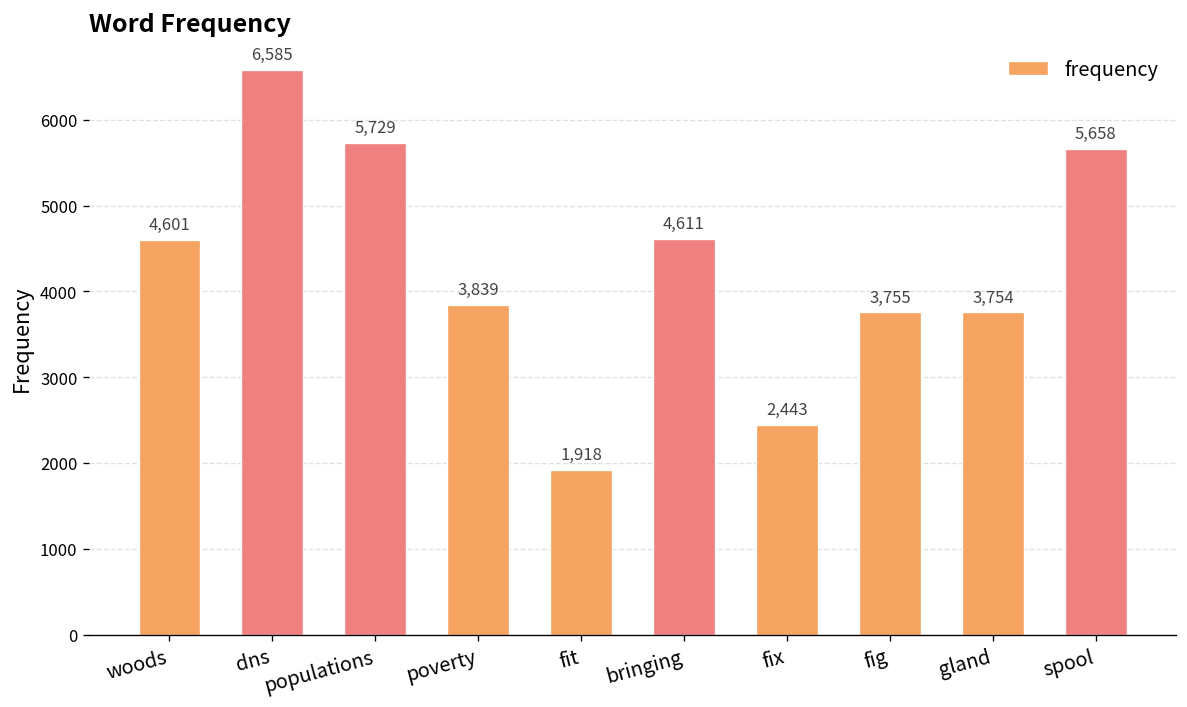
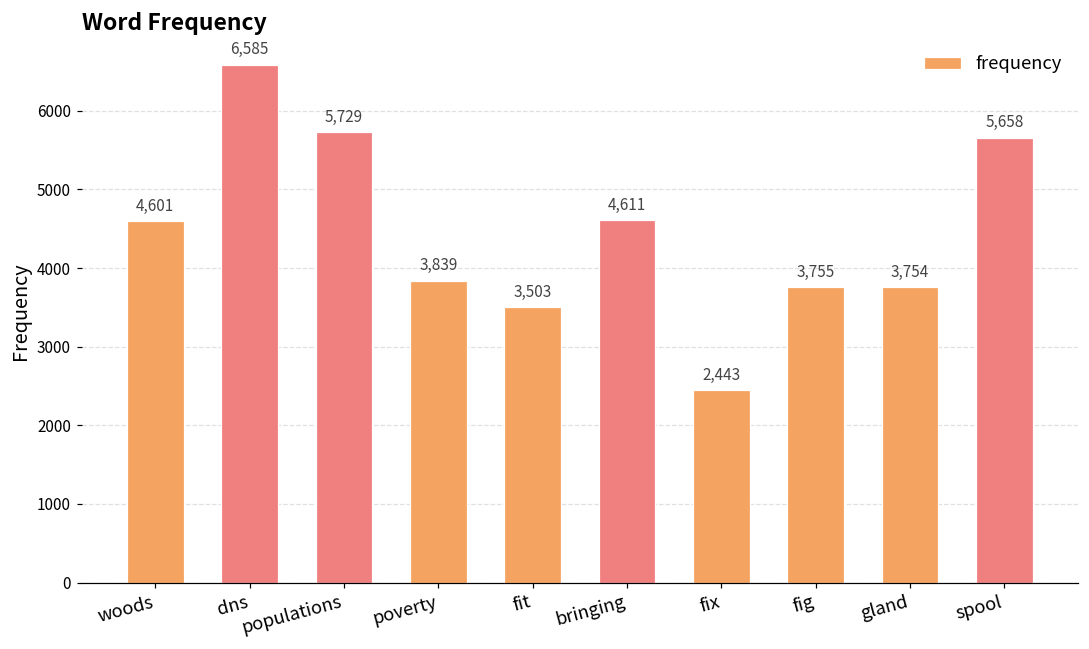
  {
    "woods": "4,601",
    "dns": "6,585",
    "populations": "5,729",
    "poverty": "3,839",
-   "fit": "1,918",
+   "fit": "3,503",
    "bringing": "4,611",
    "fix": "2,443",
    "fig": "3,755",
    "gland": "3,754",
    "spool": "5,658"
  }
